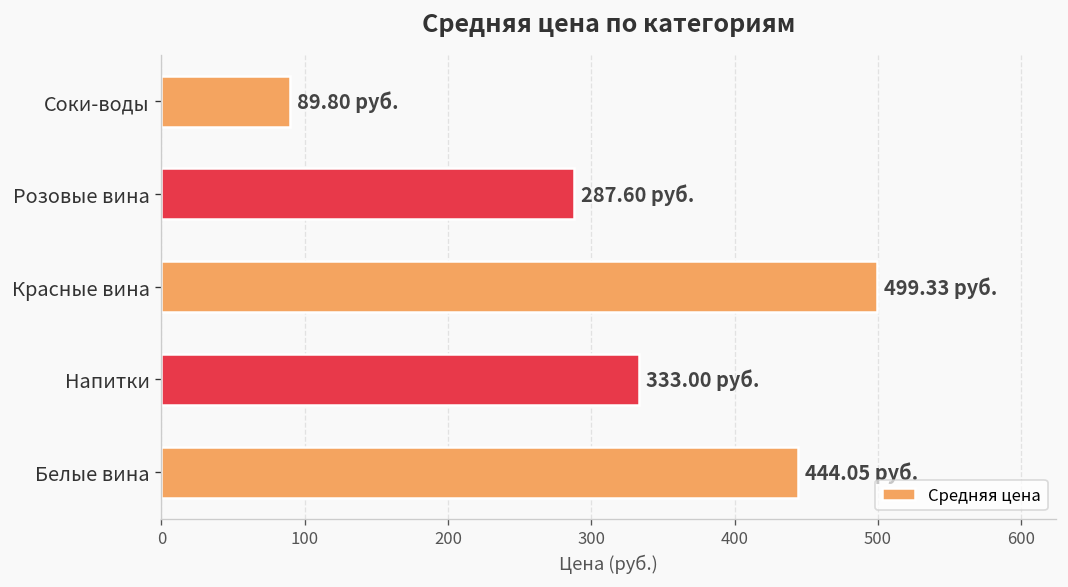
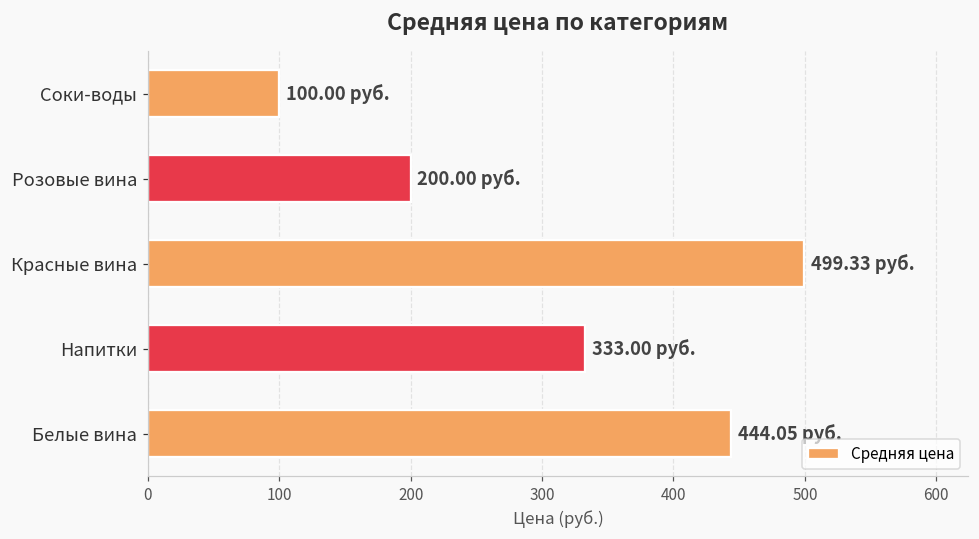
  {
-   "Соки-воды": 89.80,
-   "Розовые вина": 287.60,
+   "Соки-воды": 100.00,
+   "Розовые вина": 200.00,
    "Красные вина": 499.33,
    "Напитки": 333.00
  }
